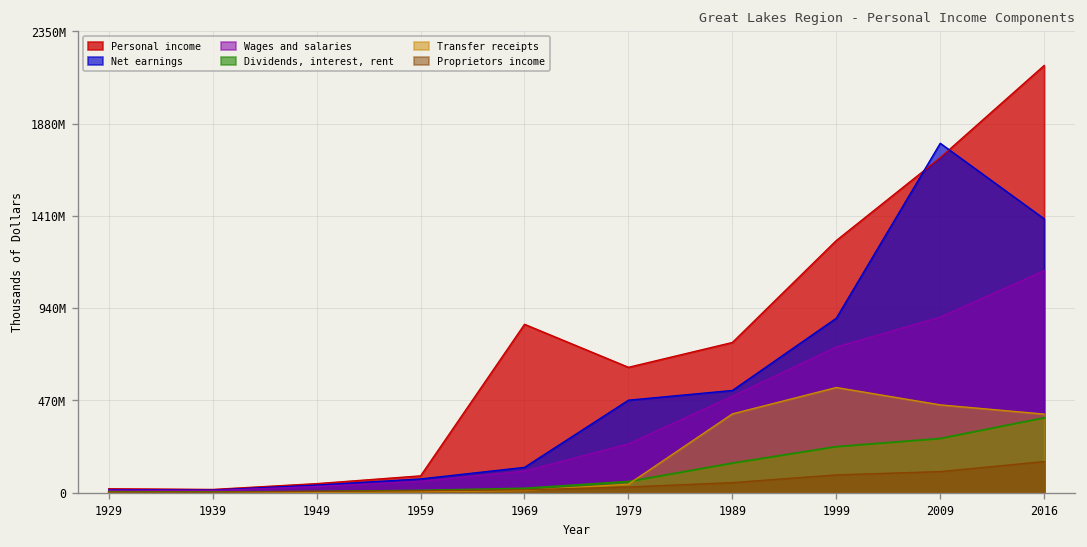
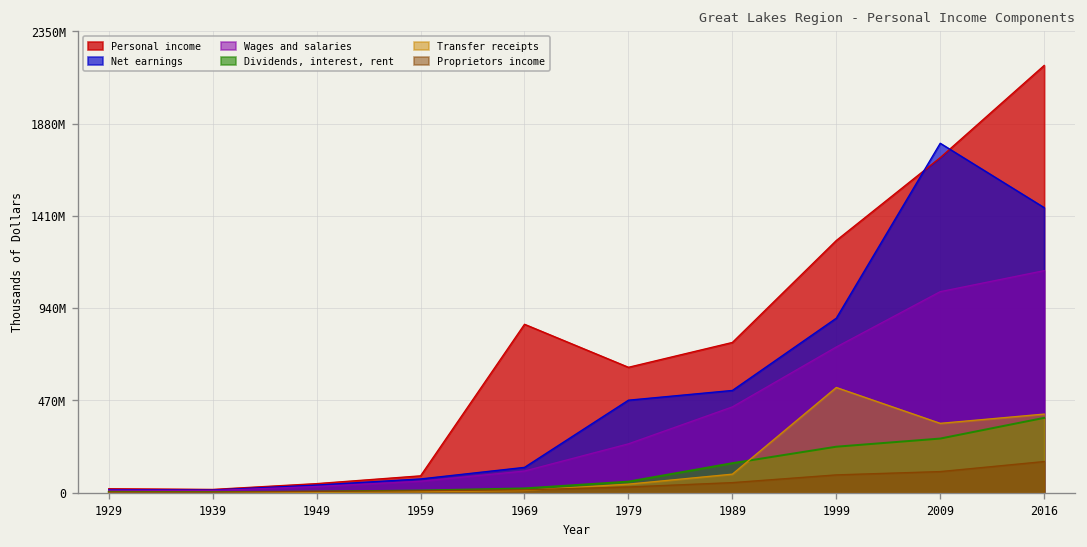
  {
    "Personal income": {
      "1959": 90000000,
      "1969": 860000000,
      "1979": 640000000,
      "1989": 770000000,
      "1999": 1280000000,
      "2009": 1710000000,
      "2016": 2180000000
    },
    "Net earnings": {
      "1969": 130000000,
      "1979": 470000000,
      "1989": 520000000,
      "1999": 890000000,
      "2009": 1780000000,
-     "2016": 1400000000
+     "2016": 1450000000
    },
    "Wages and salaries": {
      "1969": 110000000,
      "1979": 250000000,
-     "1989": 490000000,
+     "1989": 440000000,
      "1999": 740000000,
-     "2009": 890000000,
+     "2009": 1020000000,
      "2016": 1130000000
    },
    "Dividends, interest, rent": {
      "1989": 150000000,
      "1999": 230000000,
      "2009": 280000000,
      "2016": 380000000
    },
    "Transfer receipts": {
-     "1989": 400000000,
+     "1989": 90000000,
      "1999": 540000000,
-     "2009": 450000000,
+     "2009": 350000000,
      "2016": 400000000
    },
    "Proprietors income": {
      "1989": 50000000,
      "1999": 90000000,
      "2009": 110000000,
      "2016": 160000000
    }
  }
